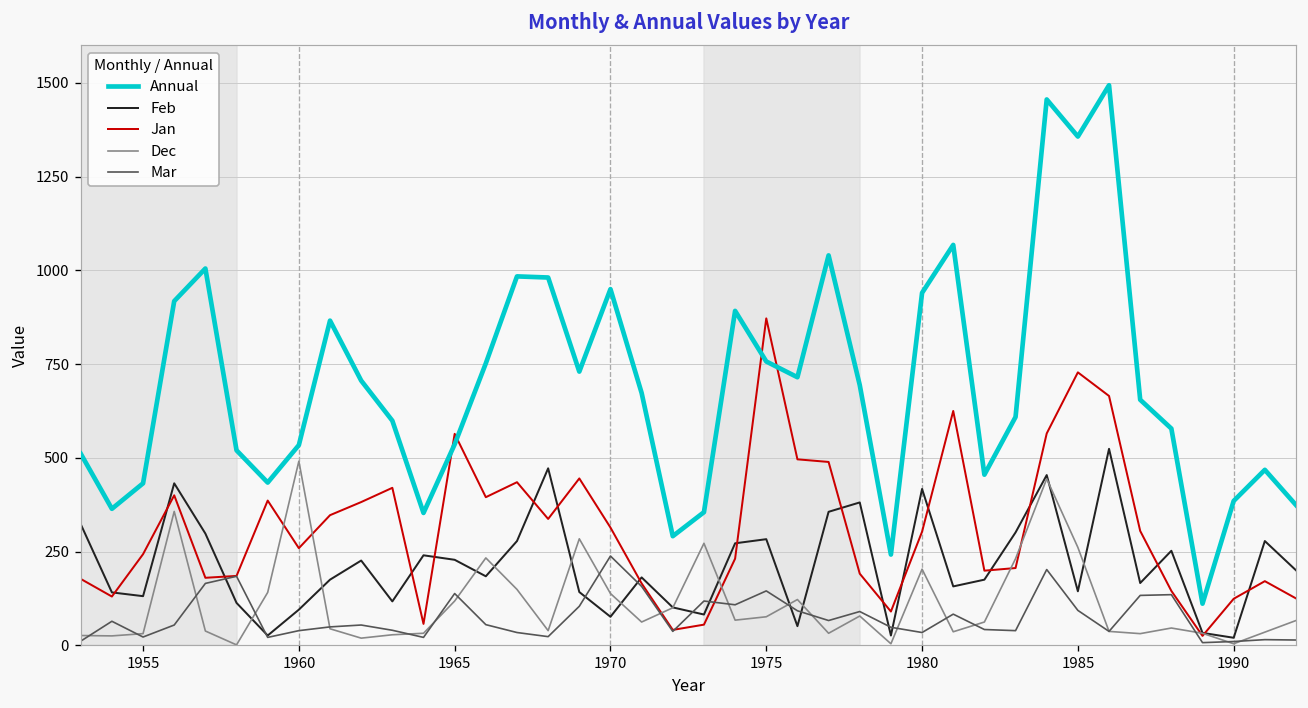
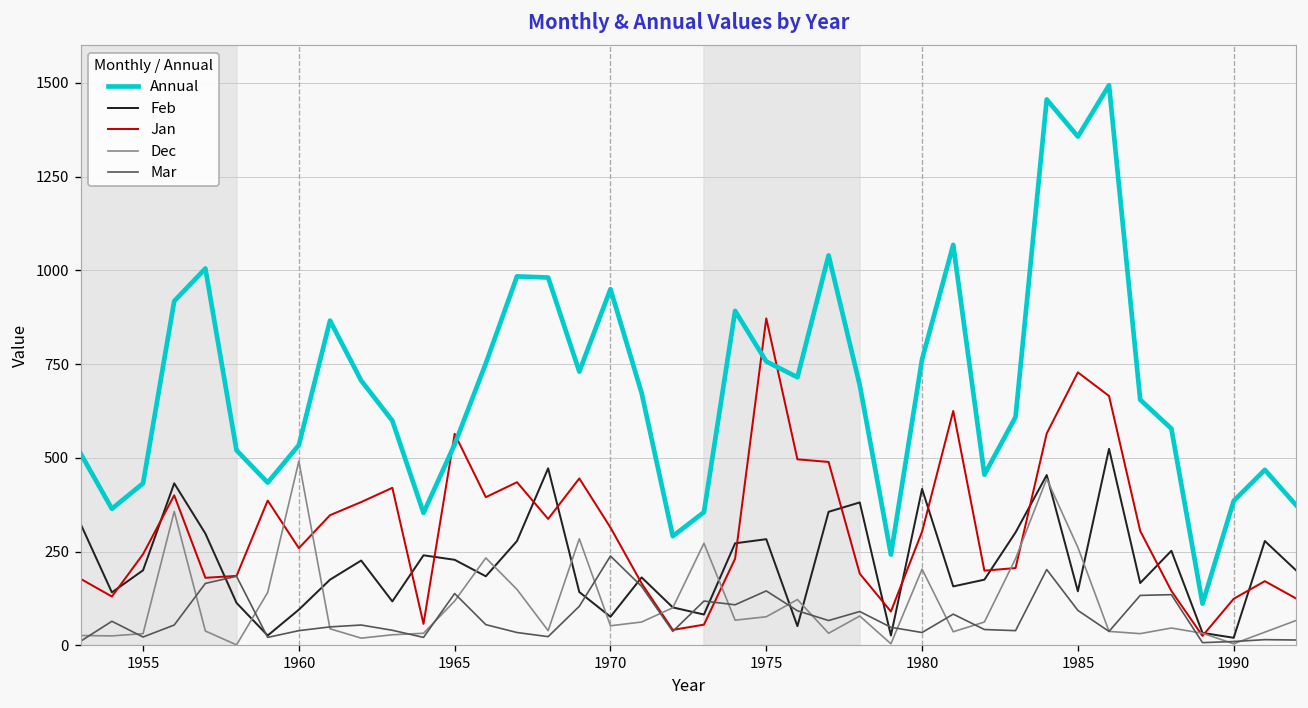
  {
    "Annual": {
      "1955": 430,
      "1960": 530,
      "1965": 540,
      "1970": 950,
      "1975": 760,
-     "1980": 940,
+     "1980": 760,
      "1985": 1360,
      "1990": 390
    },
    "Feb": {
-     "1955": 130,
+     "1955": 200,
      "1960": 100,
      "1965": 230,
      "1970": 80,
      "1975": 280,
      "1980": 420,
      "1985": 140,
      "1990": 20
    },
    "Jan": {
      "1955": 240,
      "1960": 260,
      "1965": 560,
      "1970": 310,
      "1975": 870,
      "1980": 300,
      "1985": 730,
      "1990": 120
    },
    "Dec": {
      "1955": 30,
      "1960": 490,
      "1965": 120,
-     "1970": 140,
+     "1970": 50,
      "1975": 80,
      "1980": 200,
      "1985": 260
    },
    "Mar": {
      "1955": 20,
      "1960": 40,
      "1965": 140,
      "1970": 240,
      "1975": 150,
      "1980": 30,
      "1985": 90
    }
  }
